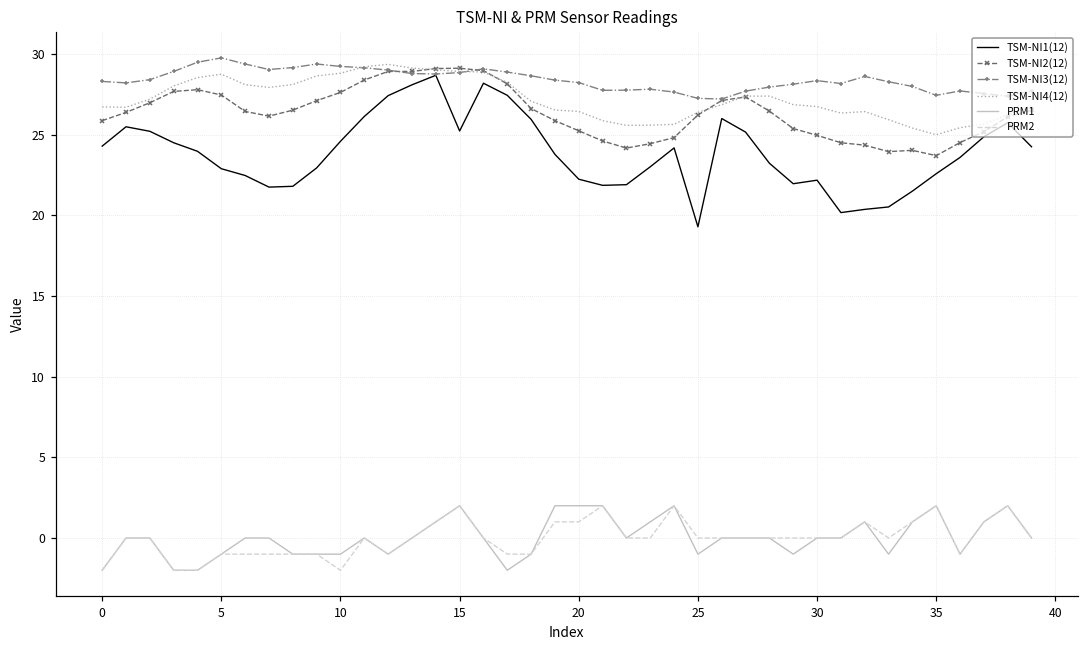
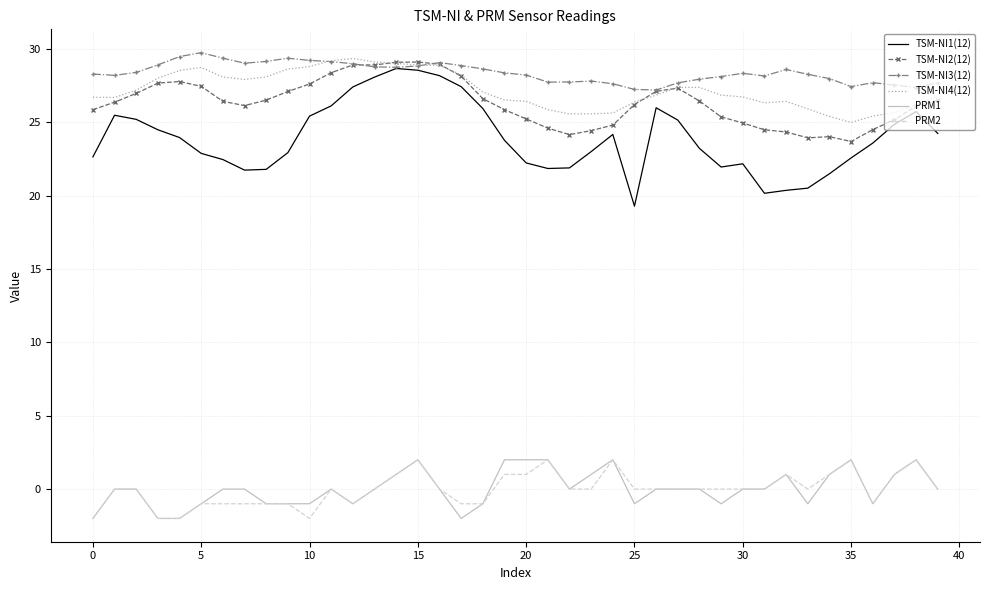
  {
    "TSM-NI1(12)": {
-     "0": 24.3,
+     "0": 22.7,
      "5": 22.9,
-     "10": 24.6,
-     "15": 25.2,
+     "10": 25.4,
+     "15": 28.6,
      "20": 22.2,
      "25": 19.3,
      "30": 22.2,
      "35": 22.6
    }
  }
